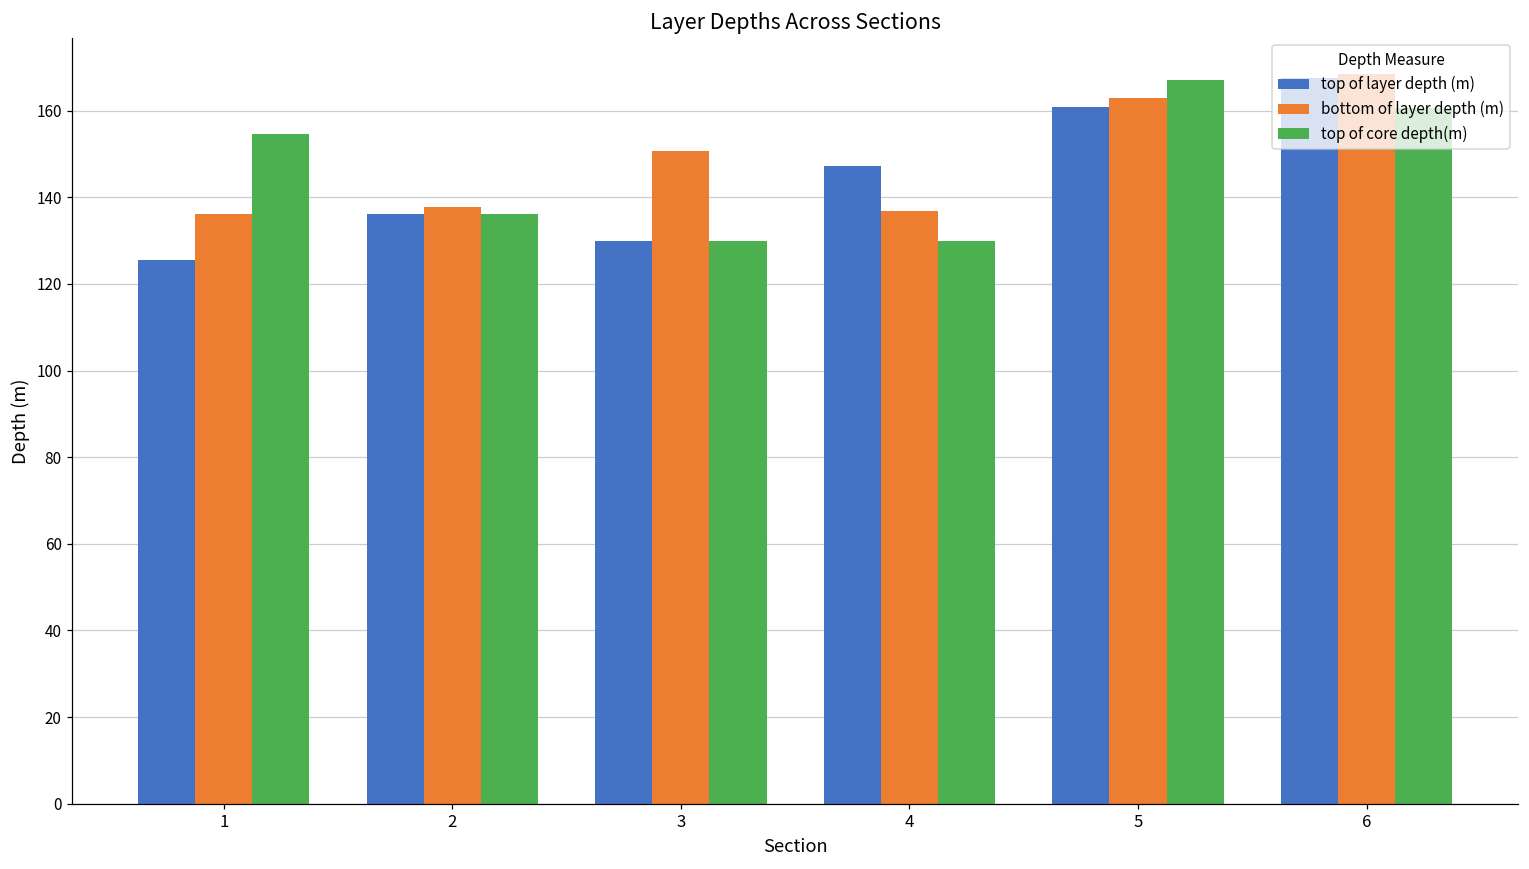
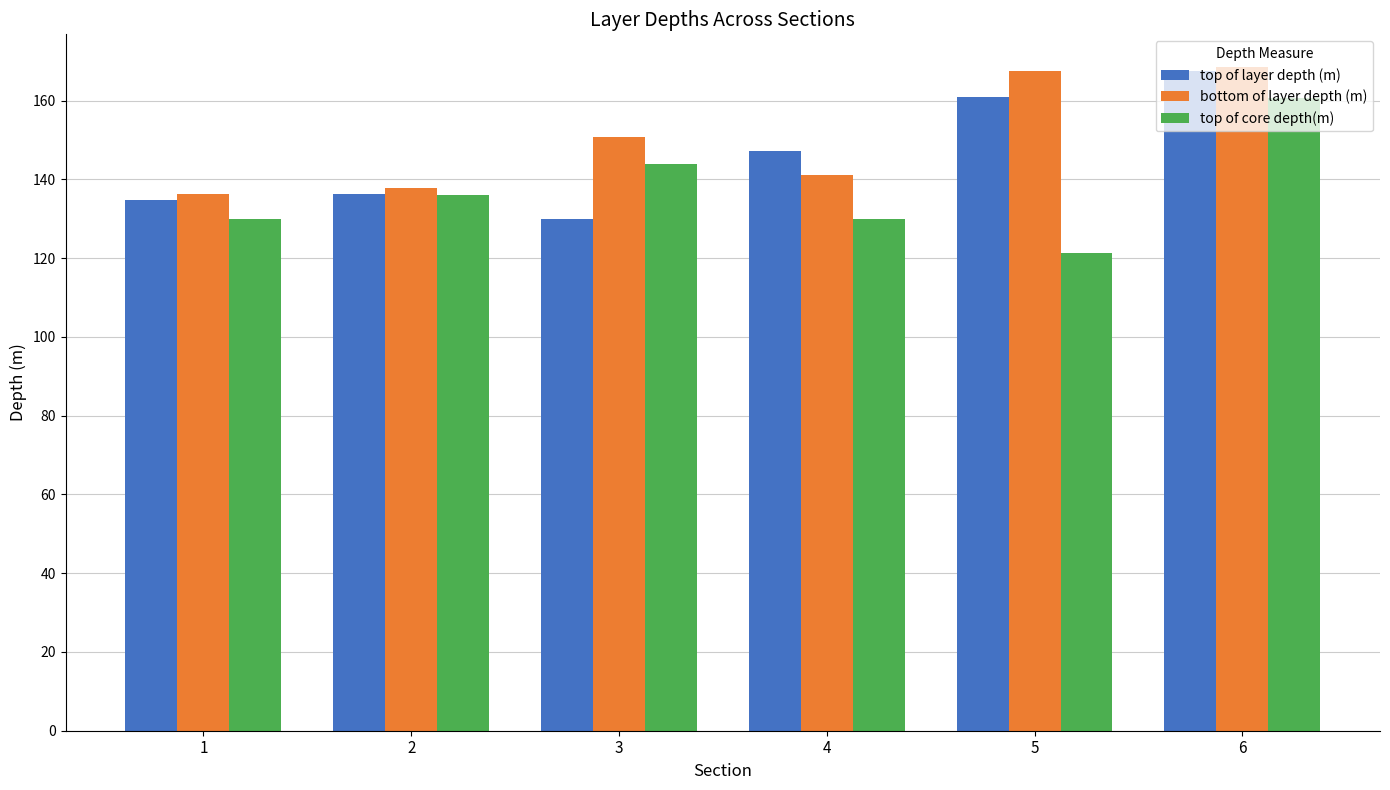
  {
    "top of layer depth (m)": {
-     "1": 125,
+     "1": 135,
      "2": 136,
      "3": 130,
      "4": 147,
      "5": 161
    },
    "bottom of layer depth (m)": {
      "1": 136,
      "2": 138,
      "3": 151,
-     "4": 137,
-     "5": 163
+     "4": 141,
+     "5": 167
    },
    "top of core depth(m)": {
-     "1": 155,
+     "1": 130,
      "2": 136,
-     "3": 130,
+     "3": 144,
      "4": 130,
-     "5": 167
+     "5": 121
    }
  }
